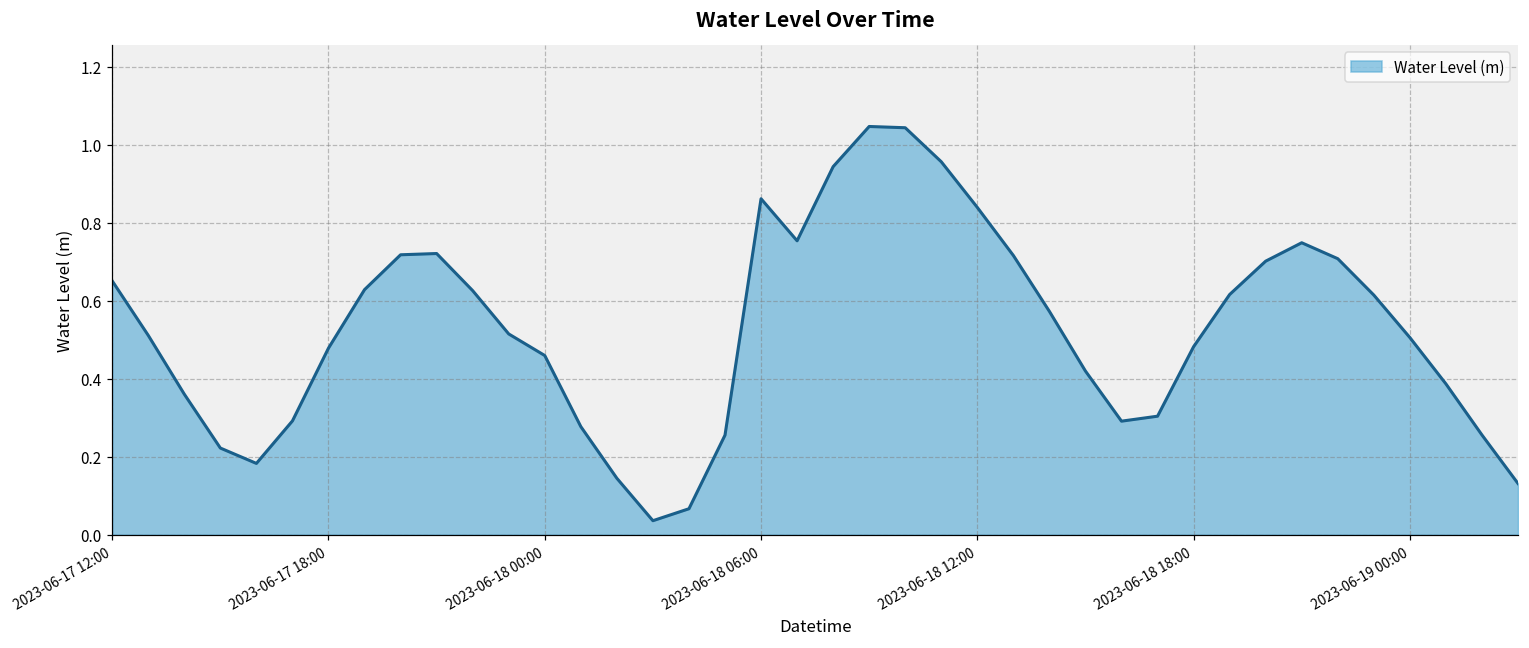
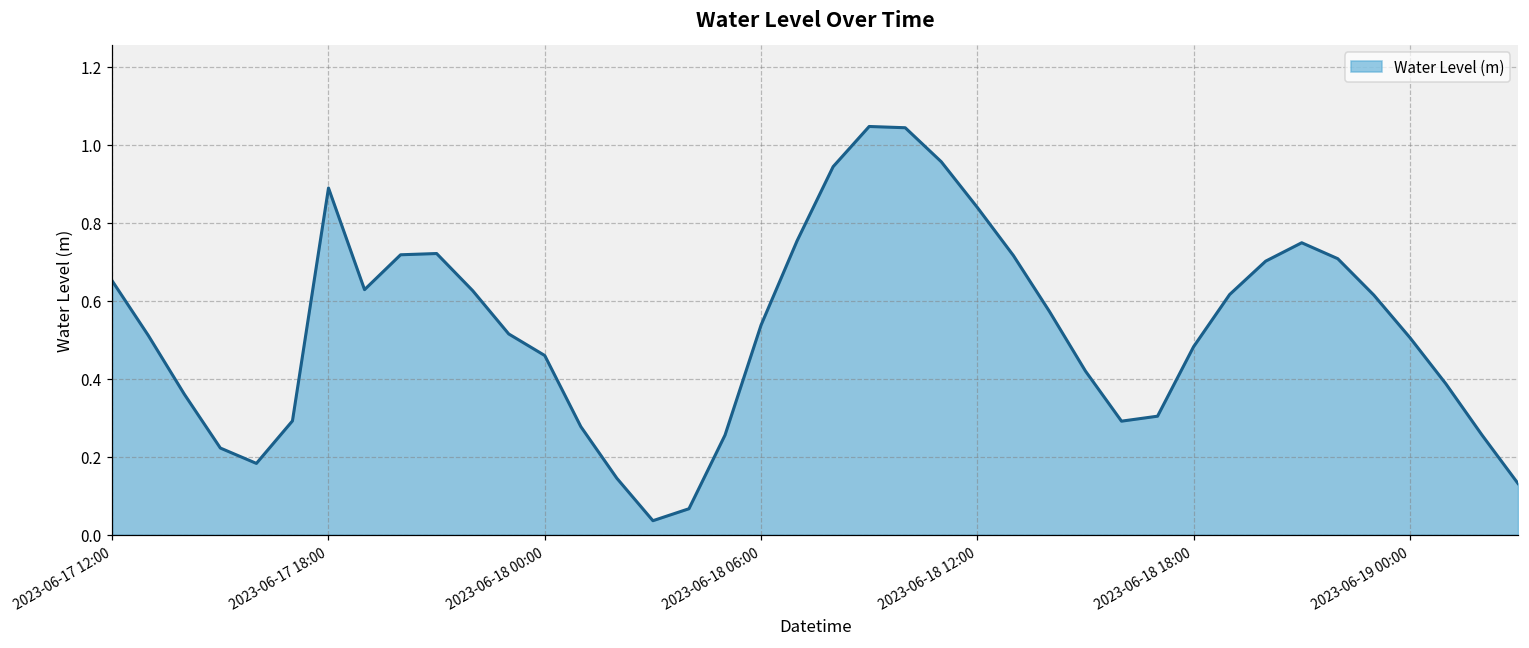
  {
    "2023-06-17 12:00": 0.65,
-   "2023-06-17 18:00": 0.48,
+   "2023-06-17 18:00": 0.89,
    "2023-06-18 00:00": 0.46,
-   "2023-06-18 06:00": 0.86,
+   "2023-06-18 06:00": 0.54,
    "2023-06-18 12:00": 0.84,
    "2023-06-18 18:00": 0.48,
    "2023-06-19 00:00": 0.51
  }
